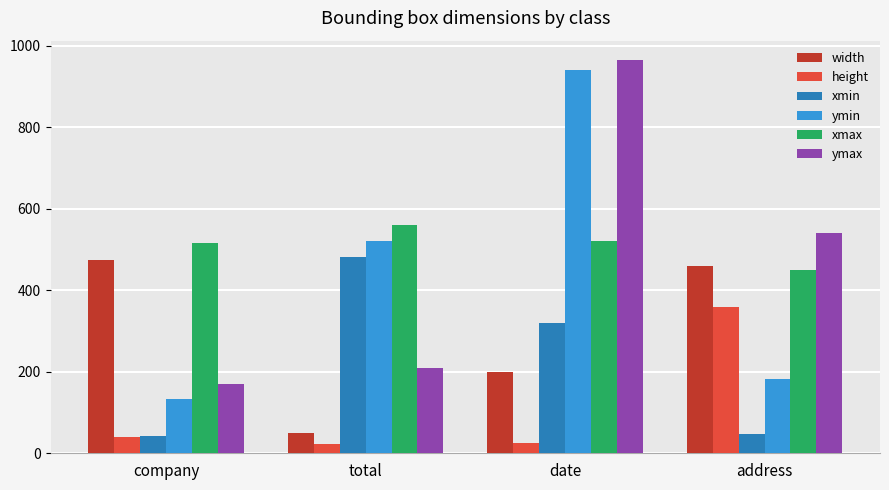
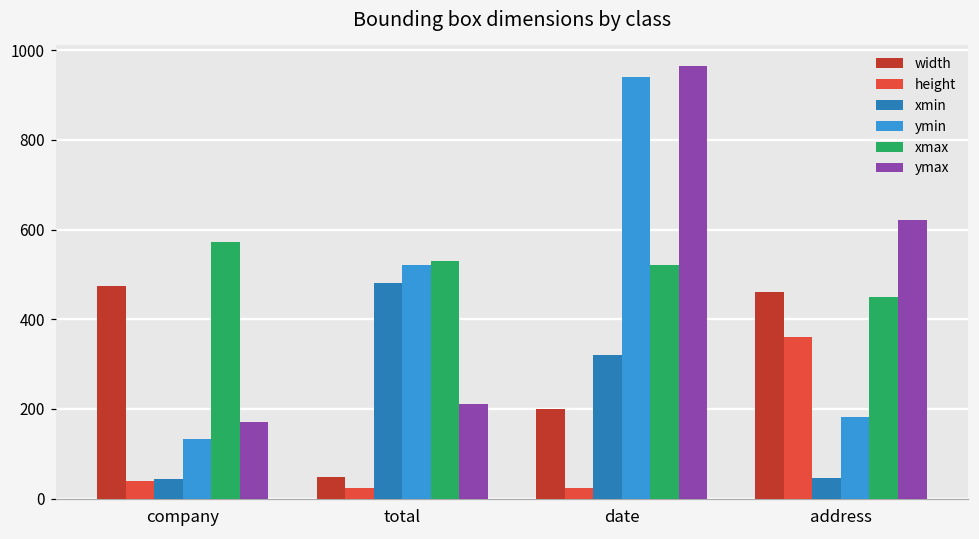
  {
    "xmax": {
-     "company": 520,
-     "total": 560,
+     "company": 570,
+     "total": 530,
      "date": 520,
      "address": 450
    },
    "ymax": {
      "company": 170,
      "total": 210,
      "date": 960,
-     "address": 540
+     "address": 620
    }
  }
